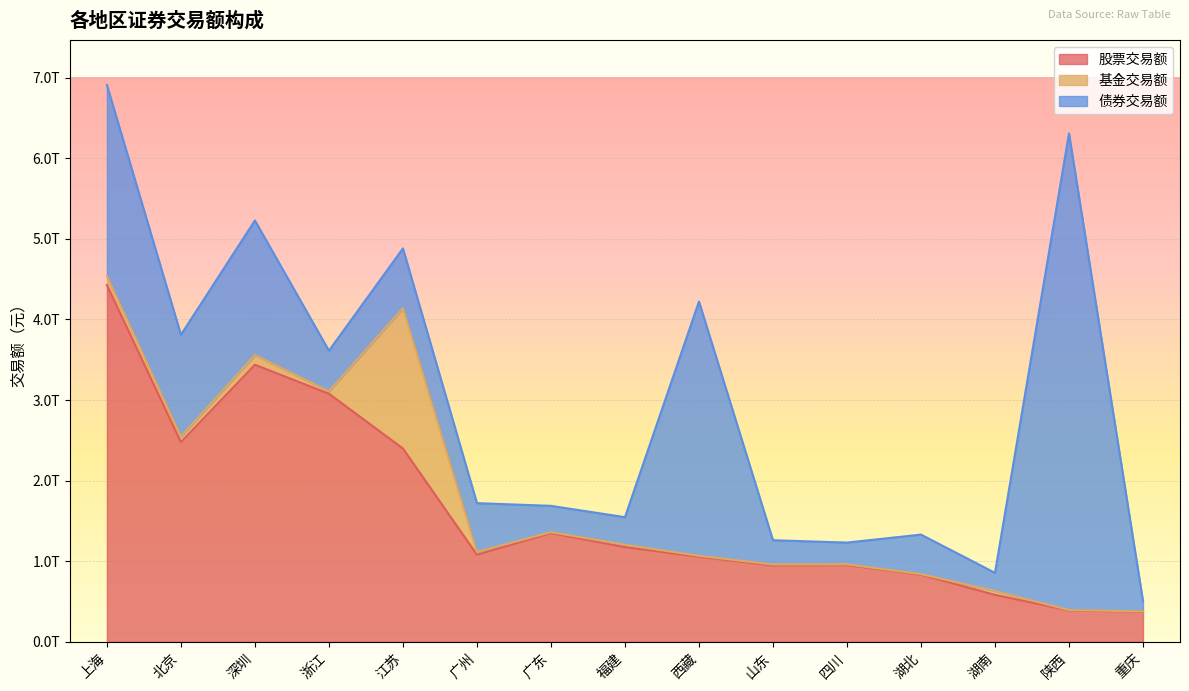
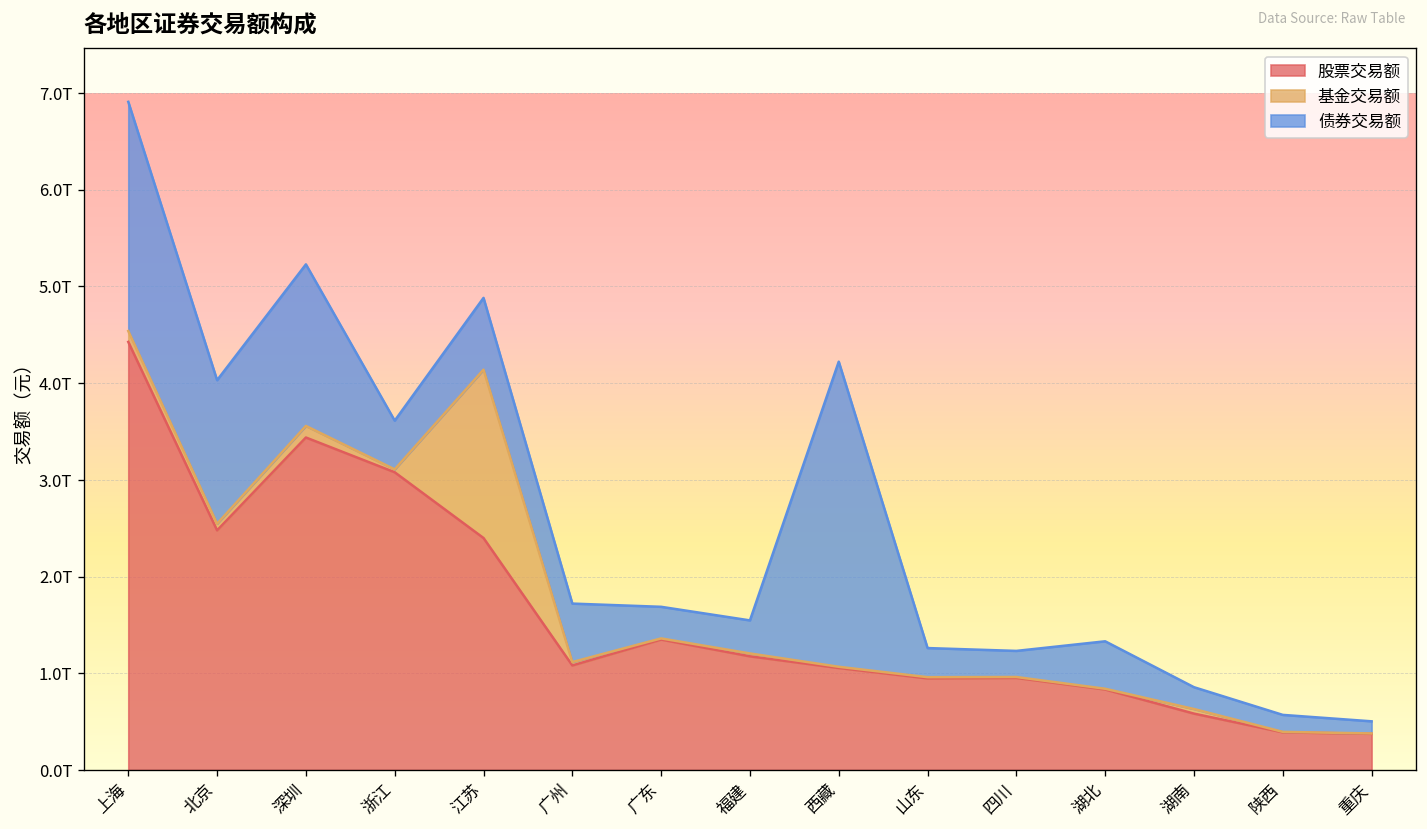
  {
    "股票交易额": {
      "上海": "4.4T",
      "北京": "2.5T",
      "深圳": "3.4T",
      "江苏": "2.4T",
      "广州": "1.1T",
      "湖南": "0.6T"
    },
    "基金交易额": {
      "上海": "0.1T",
      "北京": "0.1T",
      "深圳": "0.1T",
      "江苏": "1.7T",
      "广州": "0.0T",
      "湖南": "0.0T"
    },
    "债券交易额": {
      "上海": "2.4T",
-     "北京": "1.3T",
+     "北京": "1.5T",
      "深圳": "1.7T",
      "浙江": "0.5T",
      "江苏": "0.7T",
      "广州": "0.6T",
      "广东": "0.3T",
      "福建": "0.3T",
      "西藏": "3.2T",
      "山东": "0.3T",
      "四川": "0.3T",
      "湖北": "0.5T",
      "湖南": "0.2T",
-     "陕西": "5.9T",
+     "陕西": "0.2T",
      "重庆": "0.1T"
    }
  }
